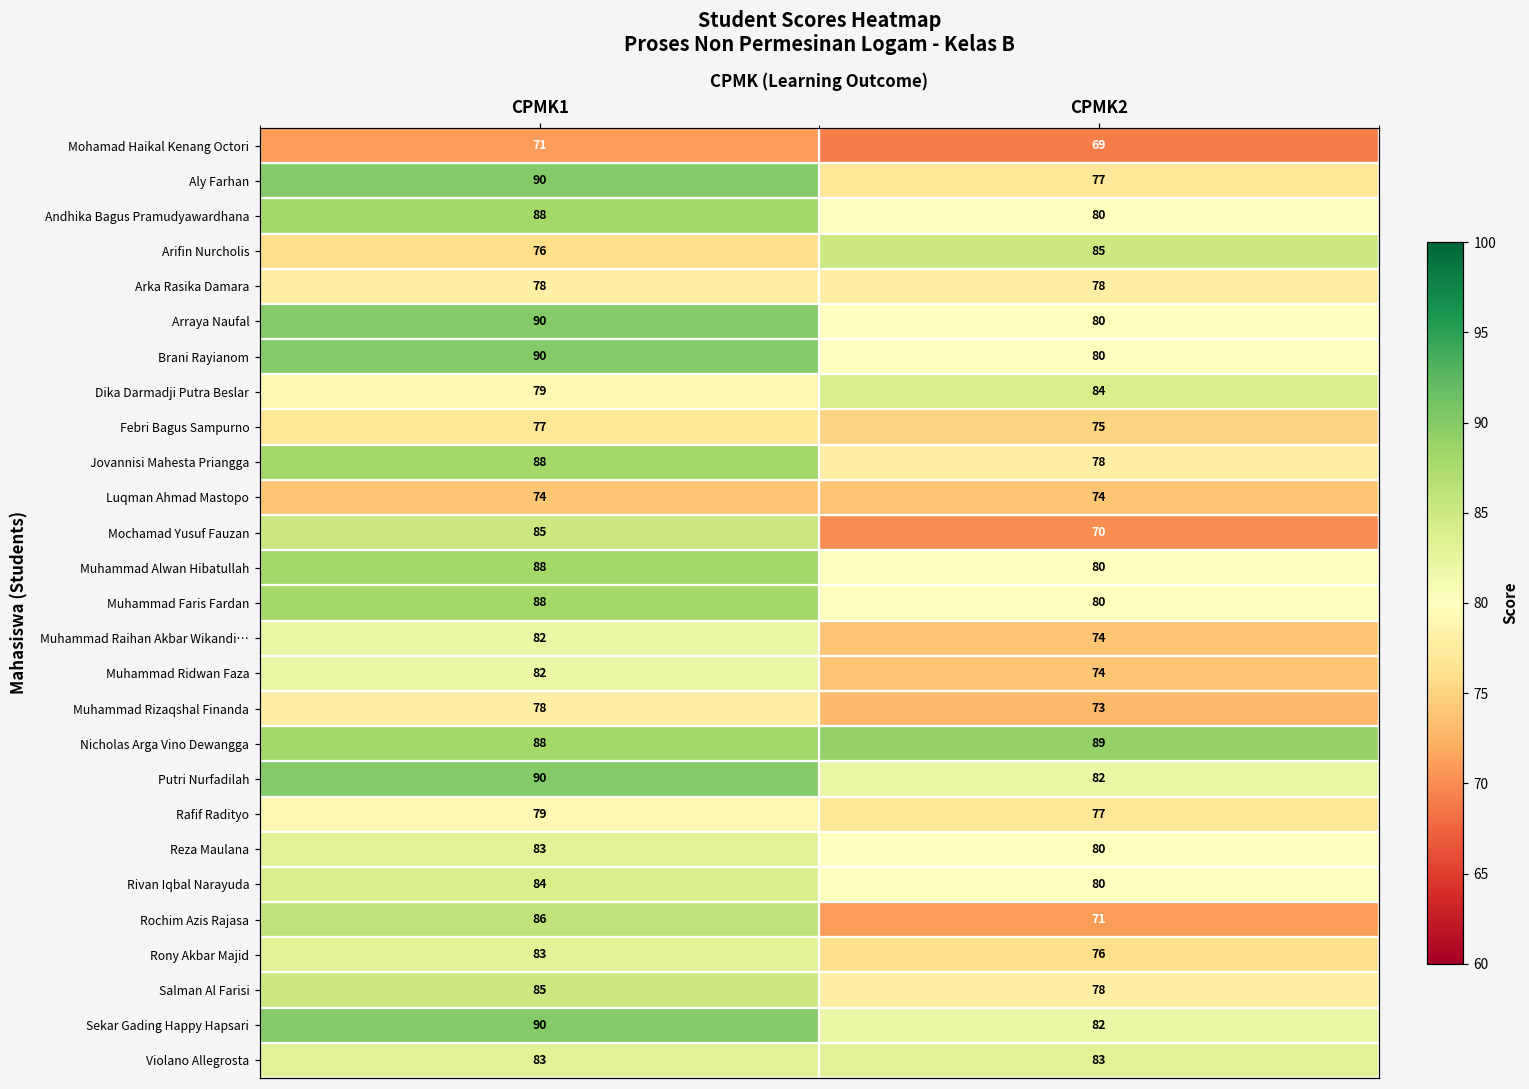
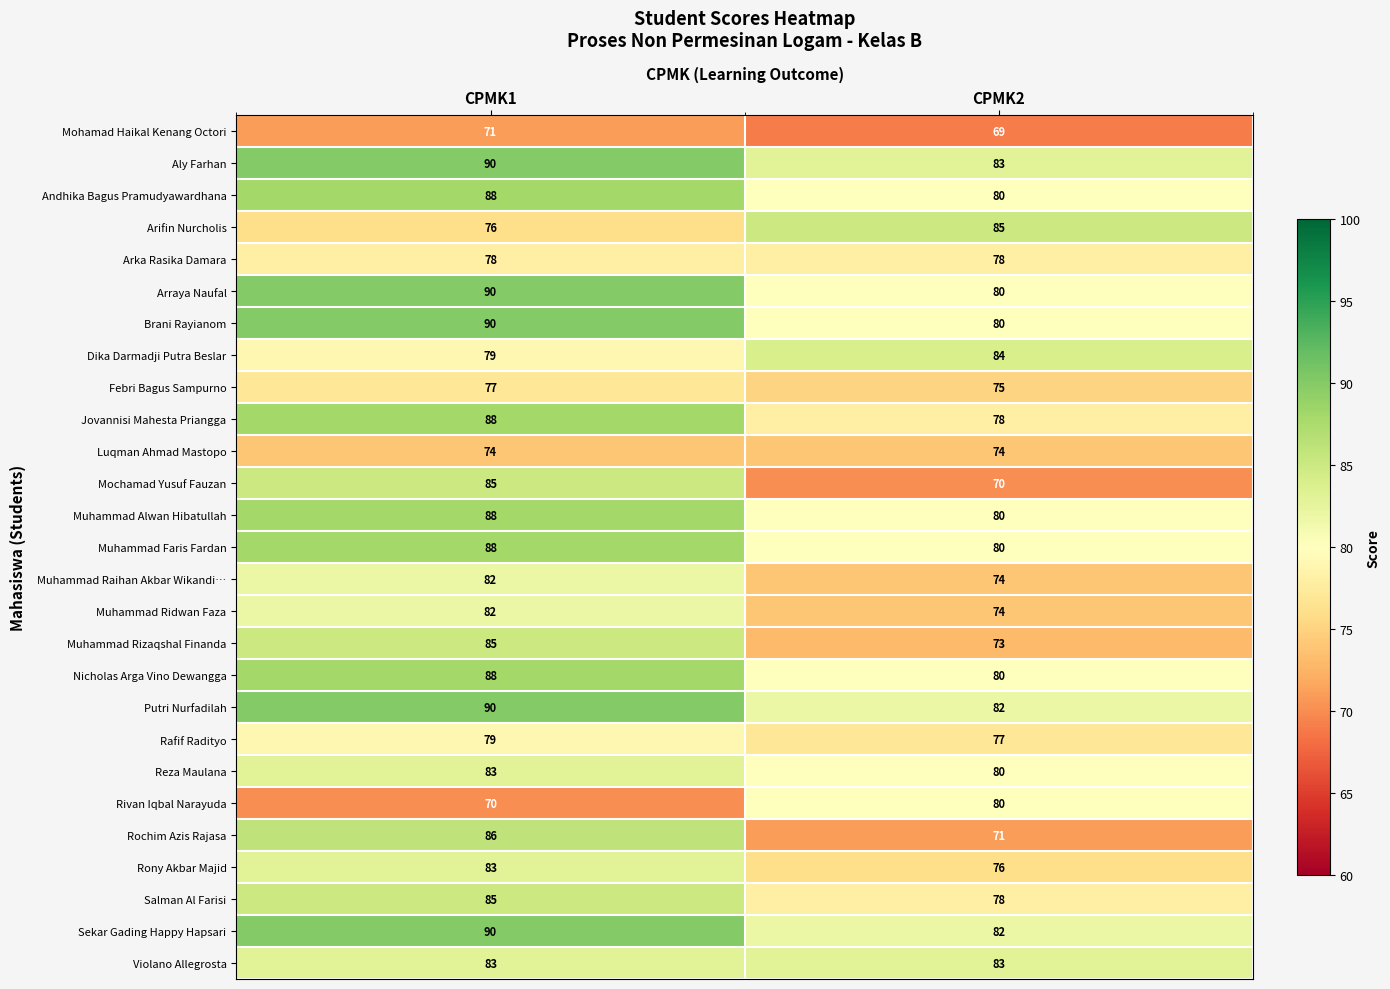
  {
    "Mohamad Haikal Kenang Octori": {
      "CPMK1": 71,
      "CPMK2": 69
    },
    "Aly Farhan": {
      "CPMK1": 90,
-     "CPMK2": 77
+     "CPMK2": 83
    },
    "Andhika Bagus Pramudyawardhana": {
      "CPMK1": 88,
      "CPMK2": 80
    },
    "Arifin Nurcholis": {
      "CPMK1": 76,
      "CPMK2": 85
    },
    "Arka Rasika Damara": {
      "CPMK1": 78,
      "CPMK2": 78
    },
    "Arraya Naufal": {
      "CPMK1": 90,
      "CPMK2": 80
    },
    "Brani Rayianom": {
      "CPMK1": 90,
      "CPMK2": 80
    },
    "Dika Darmadji Putra Beslar": {
      "CPMK1": 79,
      "CPMK2": 84
    },
    "Febri Bagus Sampurno": {
      "CPMK1": 77,
      "CPMK2": 75
    },
    "Jovannisi Mahesta Priangga": {
      "CPMK1": 88,
      "CPMK2": 78
    },
    "Luqman Ahmad Mastopo": {
      "CPMK1": 74,
      "CPMK2": 74
    },
    "Mochamad Yusuf Fauzan": {
      "CPMK1": 85,
      "CPMK2": 70
    },
    "Muhammad Alwan Hibatullah": {
      "CPMK1": 88,
      "CPMK2": 80
    },
    "Muhammad Faris Fardan": {
      "CPMK1": 88,
      "CPMK2": 80
    },
    "Muhammad Raihan Akbar Wikandi…": {
      "CPMK1": 82,
      "CPMK2": 74
    },
    "Muhammad Ridwan Faza": {
      "CPMK1": 82,
      "CPMK2": 74
    },
    "Muhammad Rizaqshal Finanda": {
-     "CPMK1": 78,
+     "CPMK1": 85,
      "CPMK2": 73
    },
    "Nicholas Arga Vino Dewangga": {
      "CPMK1": 88,
-     "CPMK2": 89
+     "CPMK2": 80
    },
    "Putri Nurfadilah": {
      "CPMK1": 90,
      "CPMK2": 82
    },
    "Rafif Radityo": {
      "CPMK1": 79,
      "CPMK2": 77
    },
    "Reza Maulana": {
      "CPMK1": 83,
      "CPMK2": 80
    },
    "Rivan Iqbal Narayuda": {
-     "CPMK1": 84,
+     "CPMK1": 70,
      "CPMK2": 80
    },
    "Rochim Azis Rajasa": {
      "CPMK1": 86,
      "CPMK2": 71
    },
    "Rony Akbar Majid": {
      "CPMK1": 83,
      "CPMK2": 76
    },
    "Salman Al Farisi": {
      "CPMK1": 85,
      "CPMK2": 78
    },
    "Sekar Gading Happy Hapsari": {
      "CPMK1": 90,
      "CPMK2": 82
    },
    "Violano Allegrosta": {
      "CPMK1": 83,
      "CPMK2": 83
    }
  }
